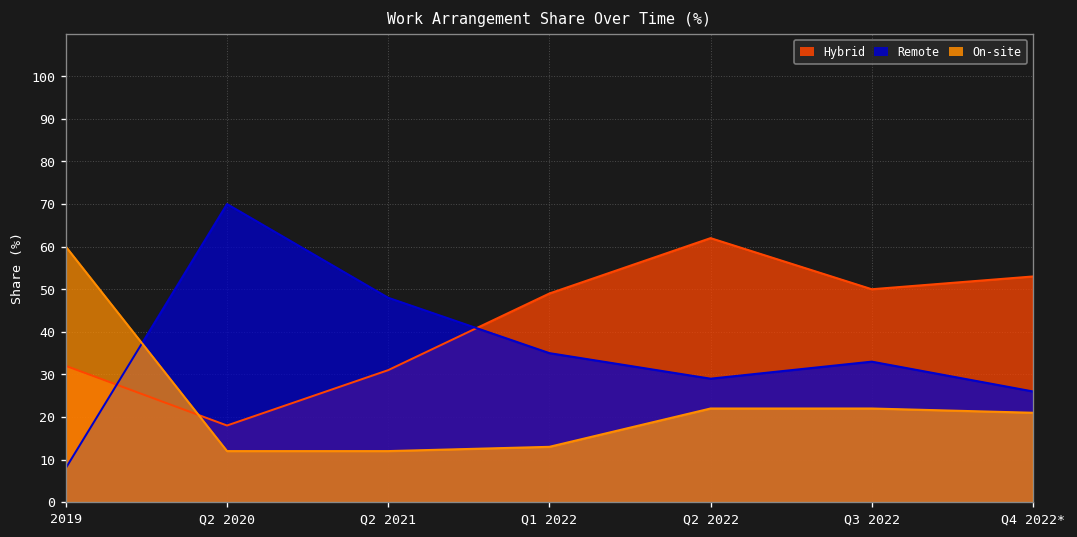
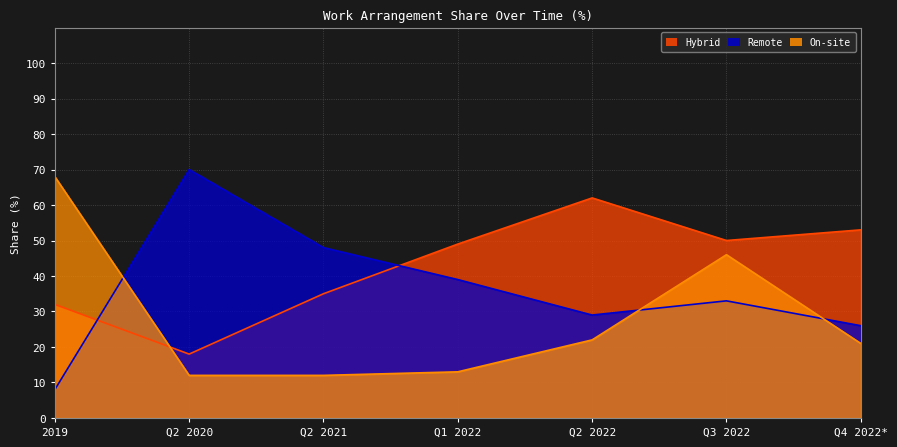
  {
    "Hybrid": {
      "2019": 32,
      "Q2 2020": 18,
-     "Q2 2021": 31,
+     "Q2 2021": 35,
      "Q1 2022": 49,
      "Q2 2022": 62,
      "Q3 2022": 50,
      "Q4 2022*": 53
    },
    "Remote": {
      "2019": 8,
      "Q2 2020": 70,
      "Q2 2021": 48,
-     "Q1 2022": 35,
+     "Q1 2022": 39,
      "Q2 2022": 29,
      "Q3 2022": 33,
      "Q4 2022*": 26
    },
    "On-site": {
-     "2019": 60,
+     "2019": 68,
      "Q2 2020": 12,
      "Q2 2021": 12,
      "Q1 2022": 13,
      "Q2 2022": 22,
-     "Q3 2022": 22,
+     "Q3 2022": 46,
      "Q4 2022*": 21
    }
  }
